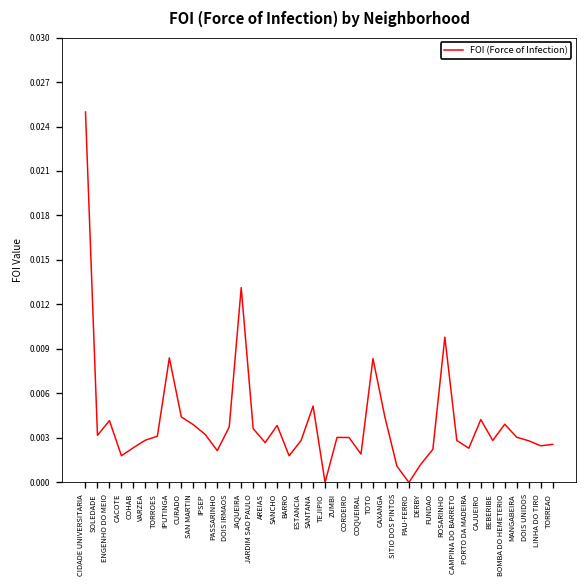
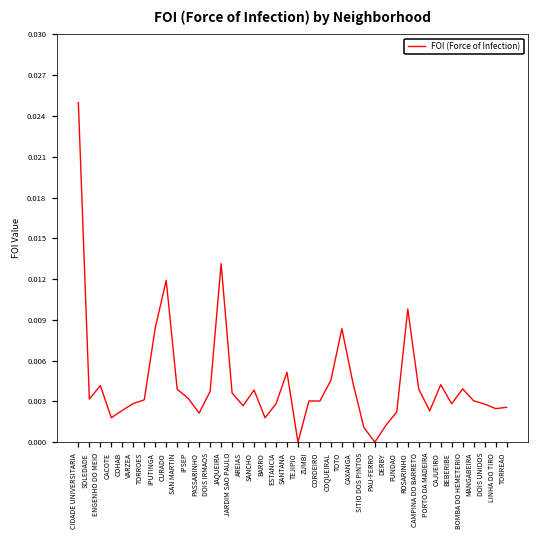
  {
    "CIDADE UNIVERSITARIA": 0.0250,
    "SOLEDADE": 0.0032,
    "ENGENHO DO MEIO": 0.0042,
    "CACOTE": 0.0018,
    "COHAB": 0.0023,
    "VARZEA": 0.0028,
    "TORROES": 0.0031,
    "IPUTINGA": 0.0084,
-   "CURADO": 0.0044,
+   "CURADO": 0.0119,
    "SAN MARTIN": 0.0039,
    "IPSEP": 0.0032,
    "PASSARINHO": 0.0021,
    "DOIS IRMAOS": 0.0037,
    "JAQUEIRA": 0.0131,
    "JARDIM SAO PAULO": 0.0036,
    "AREIAS": 0.0027,
    "SANCHO": 0.0038,
    "BARRO": 0.0018,
    "ESTANCIA": 0.0028,
    "SANTANA": 0.0051,
    "TEJIPIO": 0.0000,
    "ZUMBI": 0.0030,
    "CORDEIRO": 0.0030,
-   "COQUEIRAL": 0.0019,
+   "COQUEIRAL": 0.0046,
    "TOTO": 0.0084,
    "CAXANGA": 0.0044,
    "SITIO DOS PINTOS": 0.0011,
    "PAU-FERRO": 0.0000,
    "DERBY": 0.0012,
    "FUNDAO": 0.0022,
    "ROSARINHO": 0.0098,
-   "CAMPINA DO BARRETO": 0.0028,
+   "CAMPINA DO BARRETO": 0.0039,
    "PORTO DA MADEIRA": 0.0023,
    "CAJUEIRO": 0.0042,
    "BEBERIBE": 0.0028,
    "BOMBA DO HEMETERIO": 0.0039,
    "MANGABEIRA": 0.0030,
    "DOIS UNIDOS": 0.0028,
    "LINHA DO TIRO": 0.0025,
    "TORREAO": 0.0026
  }
